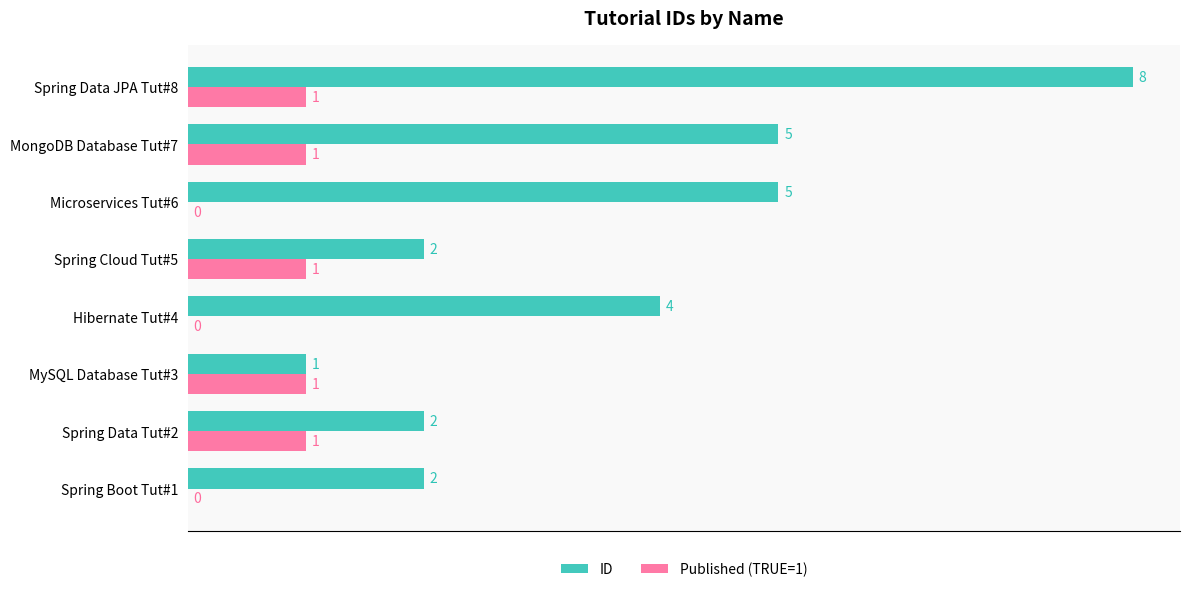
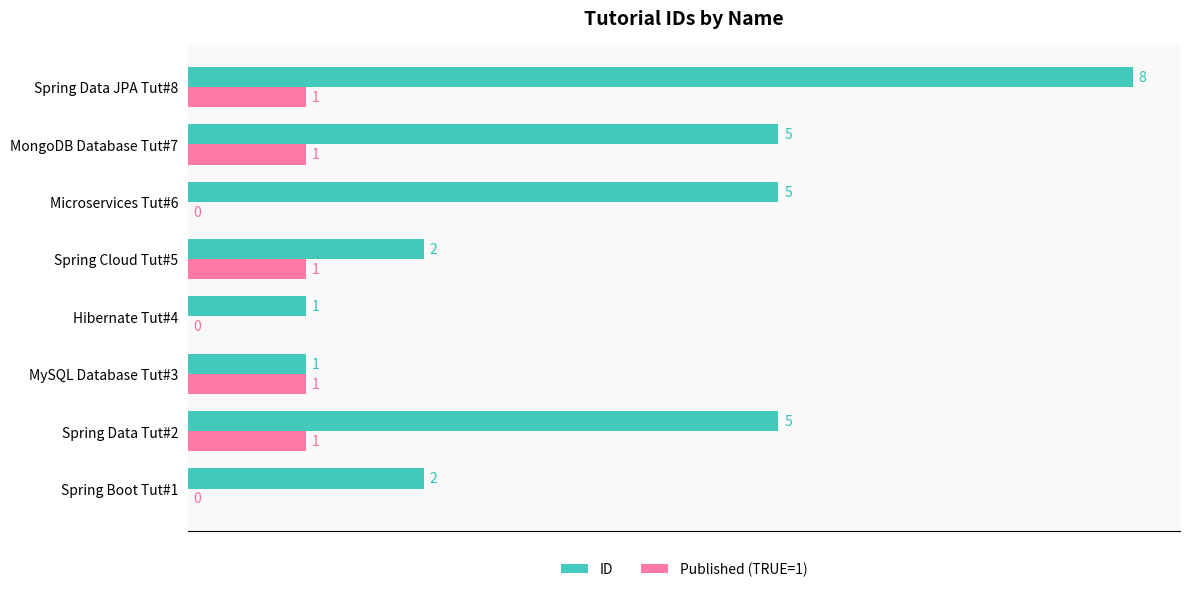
  {
    "ID": {
      "Spring Data JPA Tut#8": 8,
      "MongoDB Database Tut#7": 5,
      "Microservices Tut#6": 5,
      "Spring Cloud Tut#5": 2,
-     "Hibernate Tut#4": 4,
+     "Hibernate Tut#4": 1,
      "MySQL Database Tut#3": 1,
-     "Spring Data Tut#2": 2,
+     "Spring Data Tut#2": 5,
      "Spring Boot Tut#1": 2
    },
    "Published (TRUE=1)": {
      "Spring Data JPA Tut#8": 1,
      "MongoDB Database Tut#7": 1,
      "Microservices Tut#6": 0,
      "Spring Cloud Tut#5": 1,
      "Hibernate Tut#4": 0,
      "MySQL Database Tut#3": 1,
      "Spring Data Tut#2": 1,
      "Spring Boot Tut#1": 0
    }
  }
